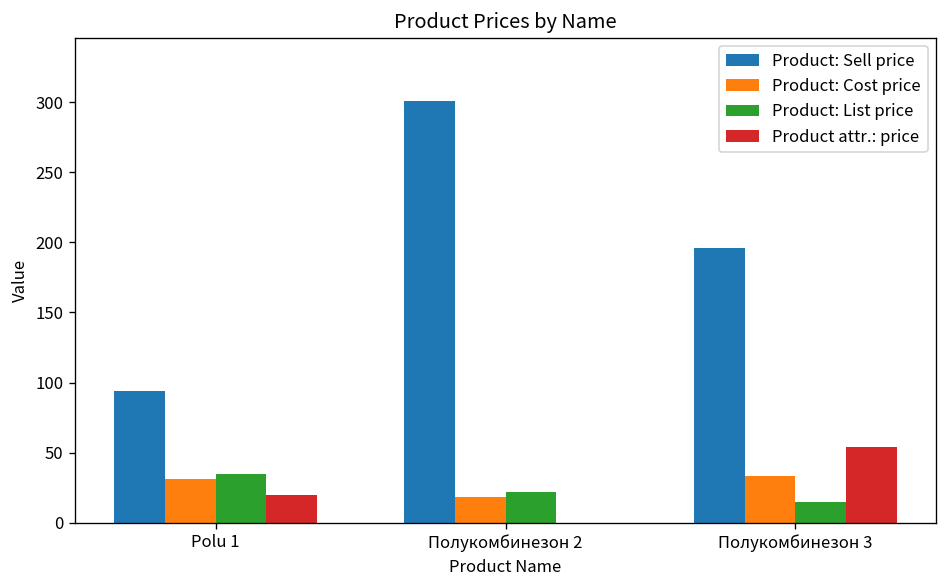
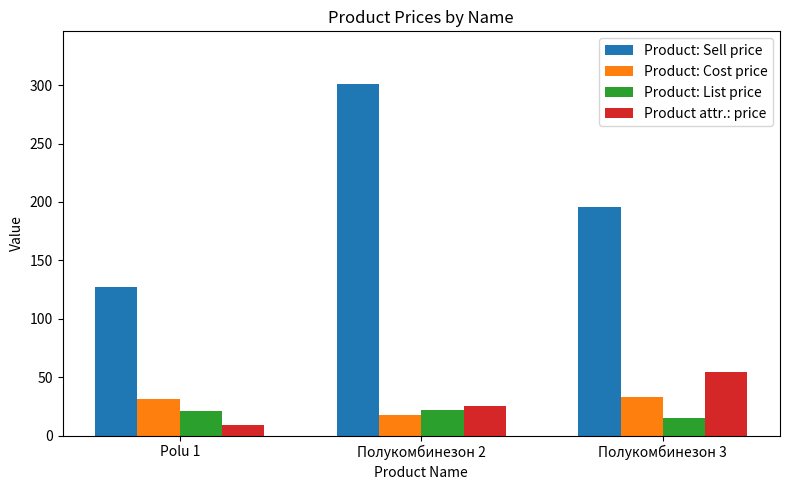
  {
    "Product: Sell price": {
-     "Polu 1": 94,
+     "Polu 1": 127,
      "Полукомбинезон 2": 301,
      "Полукомбинезон 3": 196
    },
    "Product: Cost price": {
      "Polu 1": 31,
      "Полукомбинезон 2": 18,
      "Полукомбинезон 3": 33
    },
    "Product: List price": {
-     "Polu 1": 35,
+     "Polu 1": 21,
      "Полукомбинезон 2": 22,
      "Полукомбинезон 3": 15
    },
    "Product attr.: price": {
-     "Polu 1": 20,
-     "Полукомбинезон 2": 0,
+     "Polu 1": 9,
+     "Полукомбинезон 2": 25,
      "Полукомбинезон 3": 54
    }
  }
